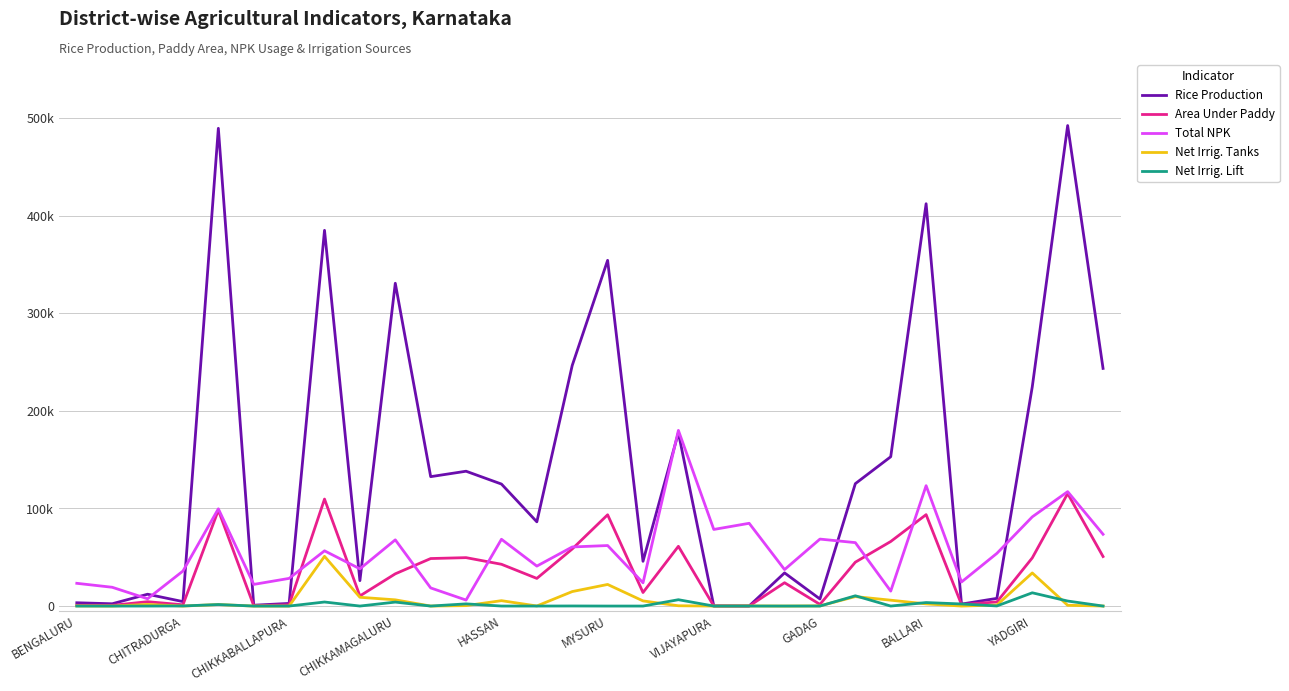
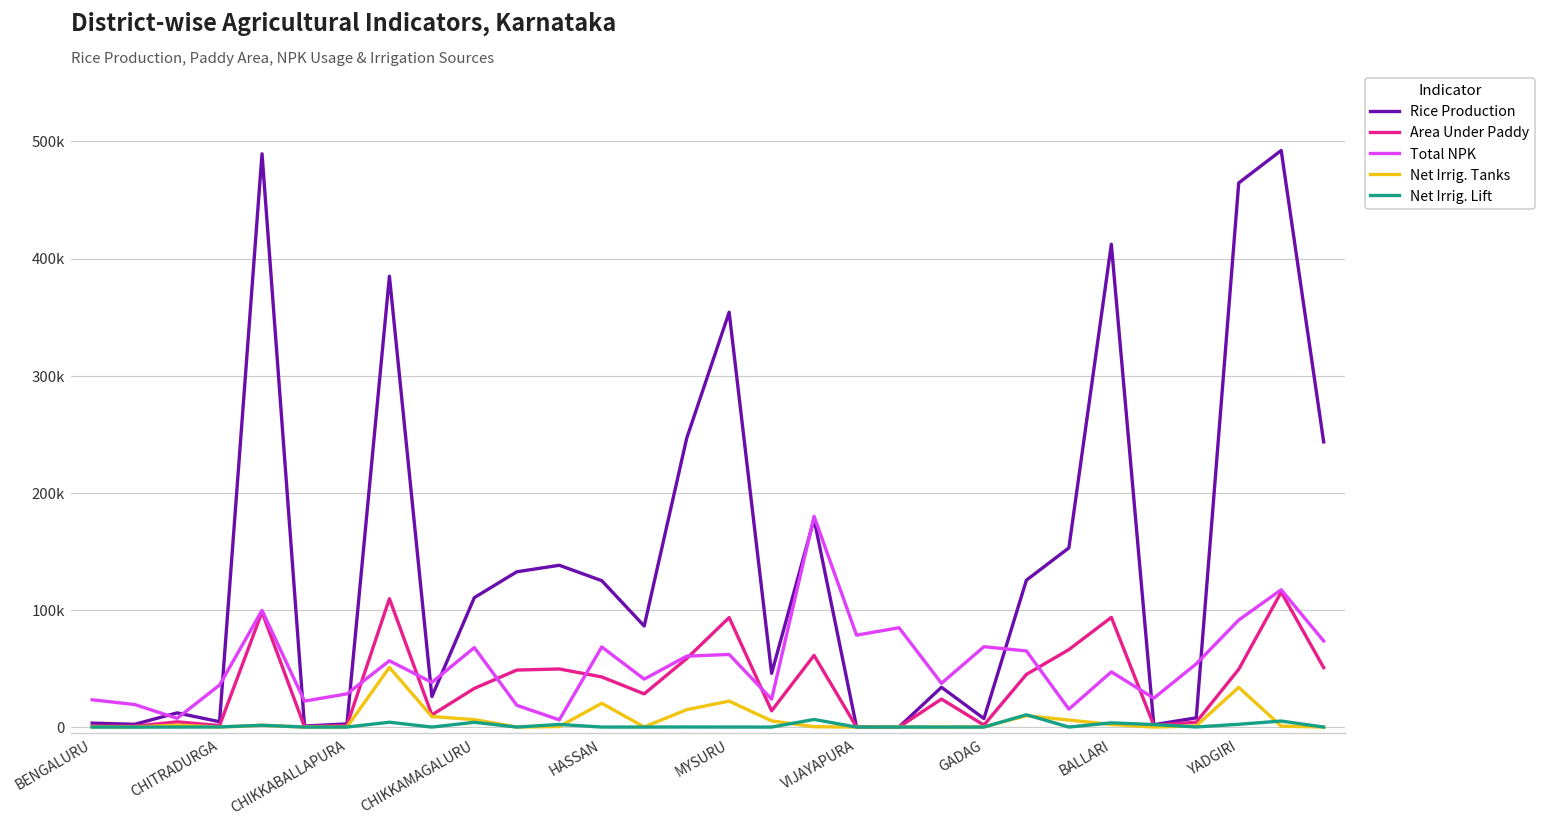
  {
    "Rice Production": {
      "CHITRADURGA": 0,
-     "CHIKKAMAGALURU": 330000,
+     "CHIKKAMAGALURU": 110000,
      "HASSAN": 130000,
      "MYSURU": 350000,
      "GADAG": 10000,
      "BALLARI": 410000,
-     "YADGIRI": 220000
+     "YADGIRI": 460000
    },
    "Area Under Paddy": {
      "CHIKKAMAGALURU": 30000,
      "HASSAN": 40000,
      "MYSURU": 90000,
      "BALLARI": 90000,
      "YADGIRI": 50000
    },
    "Total NPK": {
      "BENGALURU": 20000,
      "CHITRADURGA": 40000,
      "CHIKKABALLAPURA": 30000,
      "CHIKKAMAGALURU": 70000,
      "HASSAN": 70000,
      "MYSURU": 60000,
      "VIJAYAPURA": 80000,
      "GADAG": 70000,
-     "BALLARI": 120000,
+     "BALLARI": 50000,
      "YADGIRI": 90000
    },
    "Net Irrig. Tanks": {
-     "HASSAN": 10000,
+     "HASSAN": 20000,
      "MYSURU": 20000,
      "YADGIRI": 30000
    },
    "Net Irrig. Lift": {
      "HASSAN": 0,
      "MYSURU": 0,
-     "YADGIRI": 10000
+     "YADGIRI": 0
    }
  }
